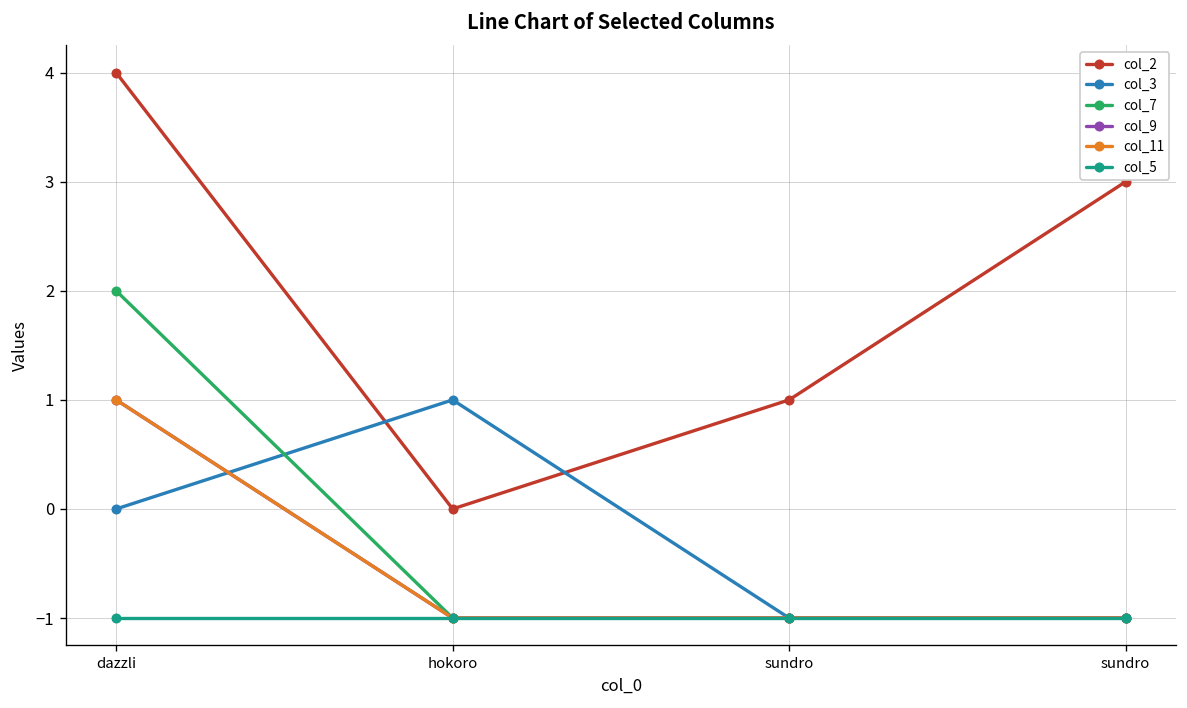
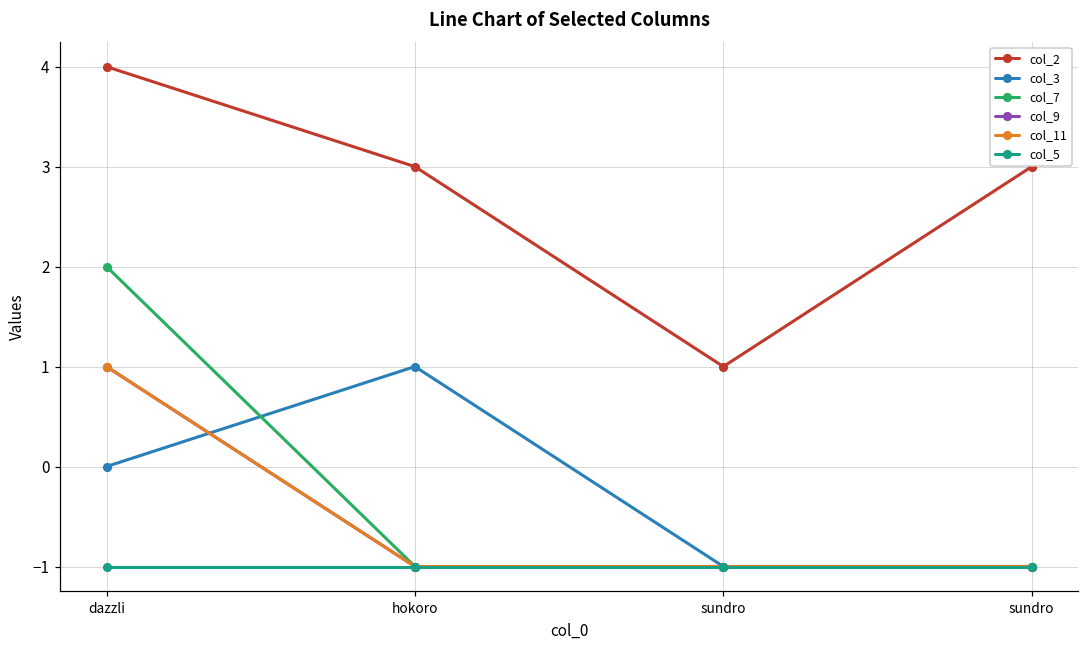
  {
    "col_2": {
      "dazzli": 4,
-     "hokoro": 0
+     "hokoro": 3
    },
    "col_3": {
      "dazzli": 0,
      "hokoro": 1
    },
    "col_11": {
      "dazzli": 1
    }
  }
